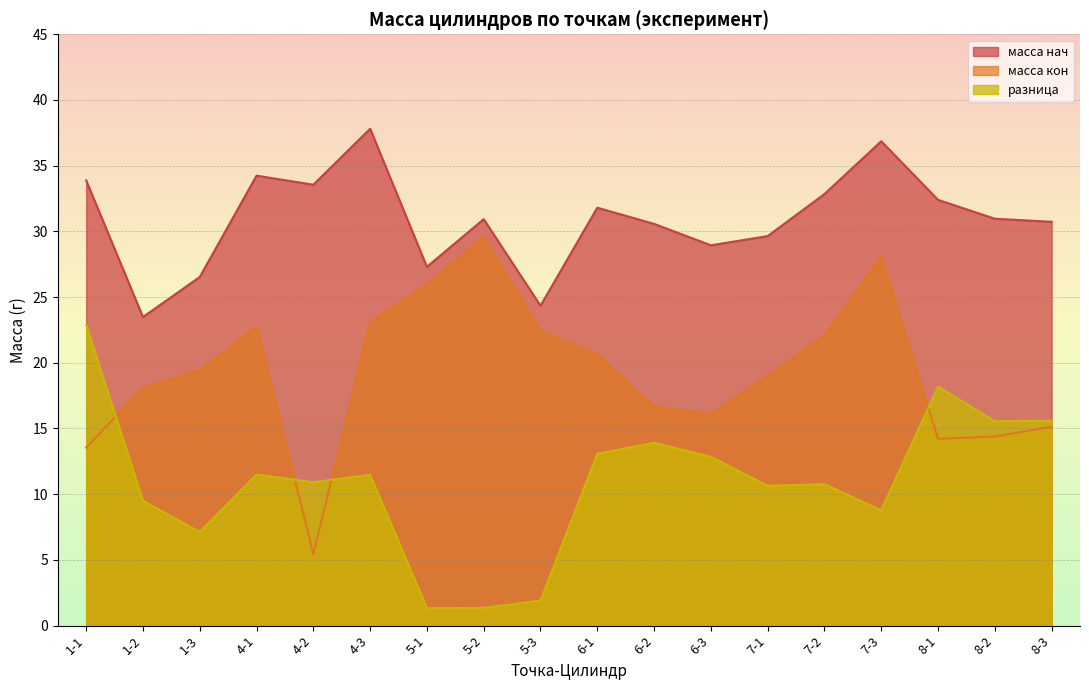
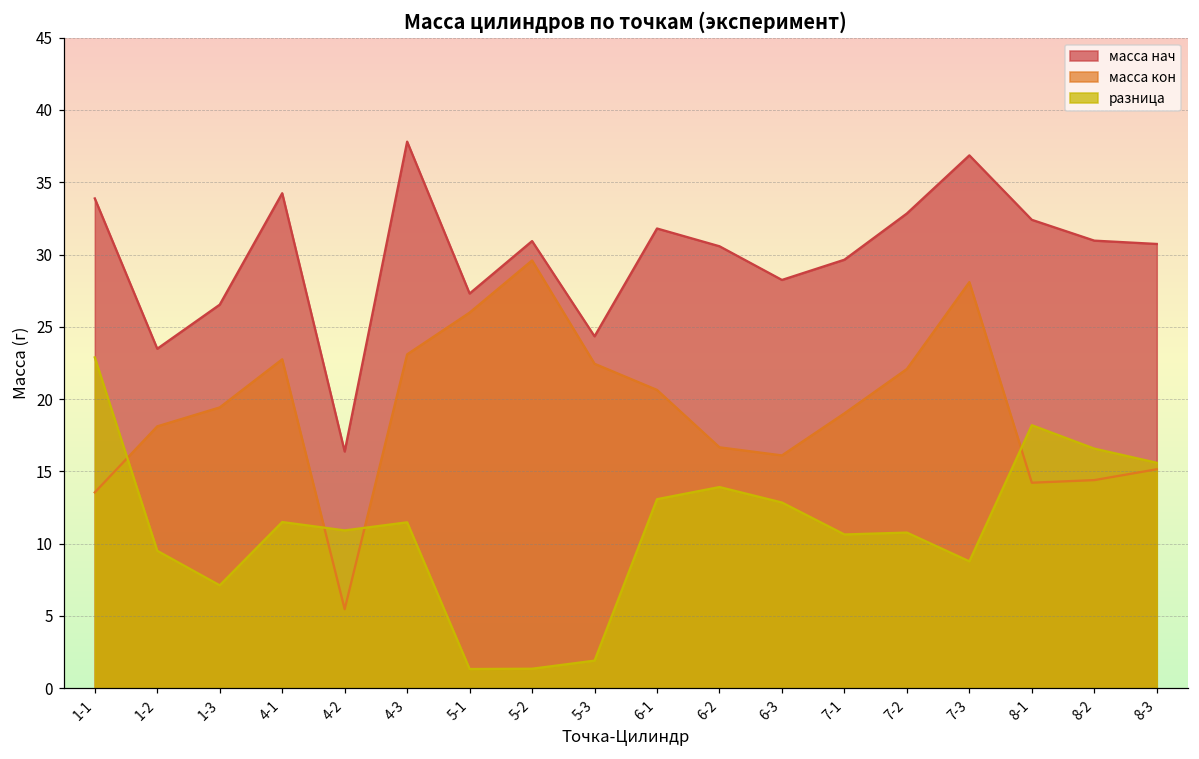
  {
    "масса нач": {
      "1-1": 33.9,
      "1-2": 23.5,
      "1-3": 26.5,
      "4-1": 34.2,
-     "4-2": 33.6,
+     "4-2": 16.4,
      "4-3": 37.8,
      "5-1": 27.3,
      "5-2": 30.9,
      "5-3": 24.3,
      "6-1": 31.8,
      "6-2": 30.6,
-     "6-3": 28.9,
+     "6-3": 28.2,
      "7-1": 29.6,
      "7-2": 32.8,
      "7-3": 36.9,
      "8-1": 32.4,
      "8-2": 31.0,
      "8-3": 30.7
    },
    "разница": {
      "1-1": 22.9,
      "1-2": 9.5,
      "1-3": 7.1,
      "4-1": 11.5,
      "4-2": 10.9,
      "4-3": 11.5,
      "5-1": 1.3,
      "5-2": 1.3,
      "5-3": 1.9,
      "6-1": 13.1,
      "6-2": 13.9,
      "6-3": 12.8,
      "7-1": 10.6,
      "7-2": 10.8,
      "7-3": 8.8,
      "8-1": 18.2,
-     "8-2": 15.6,
+     "8-2": 16.6,
      "8-3": 15.6
    }
  }
